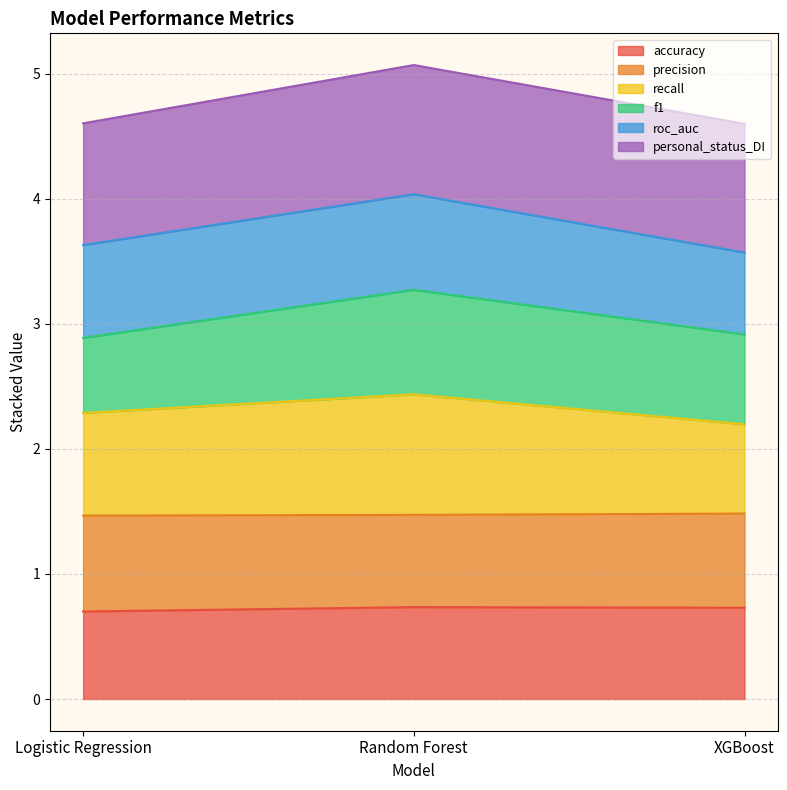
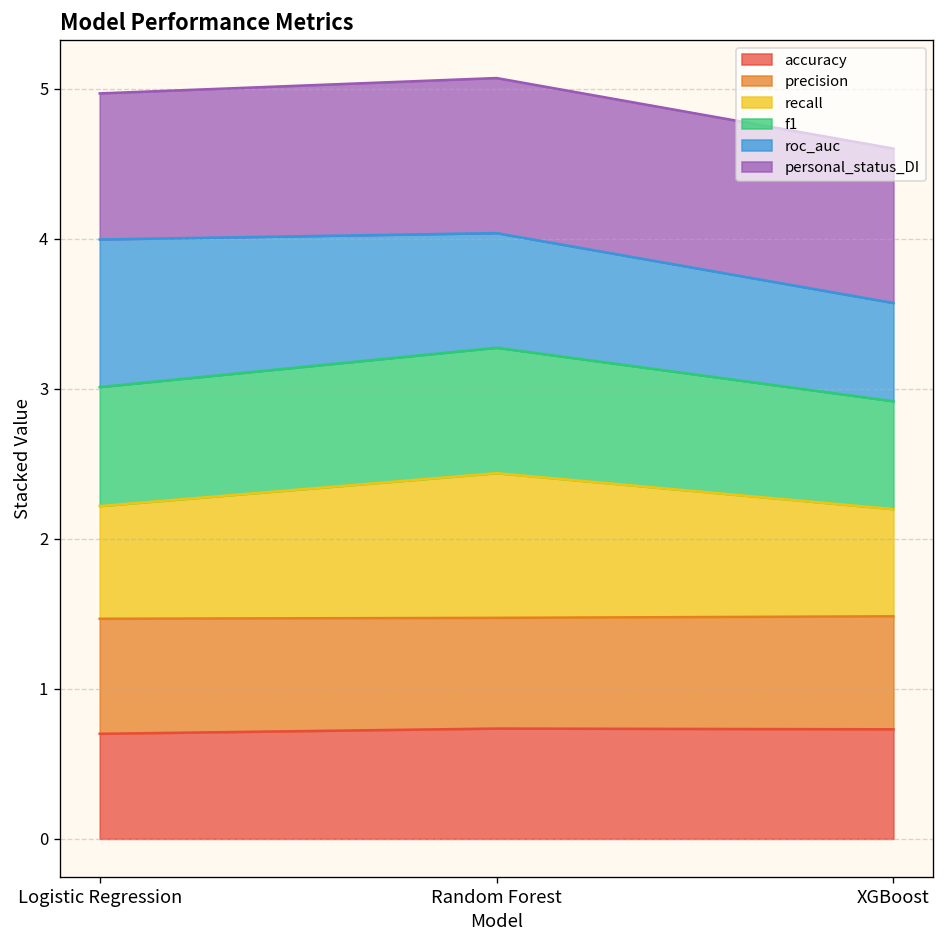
  {
    "recall": {
-     "Logistic Regression": 0.82,
+     "Logistic Regression": 0.75,
      "Random Forest": 0.96,
      "XGBoost": 0.71
    },
    "f1": {
-     "Logistic Regression": 0.60,
+     "Logistic Regression": 0.79,
      "Random Forest": 0.84,
      "XGBoost": 0.72
    },
    "roc_auc": {
-     "Logistic Regression": 0.74,
+     "Logistic Regression": 0.98,
      "Random Forest": 0.76,
      "XGBoost": 0.65
    },
    "personal_status_DI": {
      "Logistic Regression": 0.97,
      "Random Forest": 1.03
    }
  }
